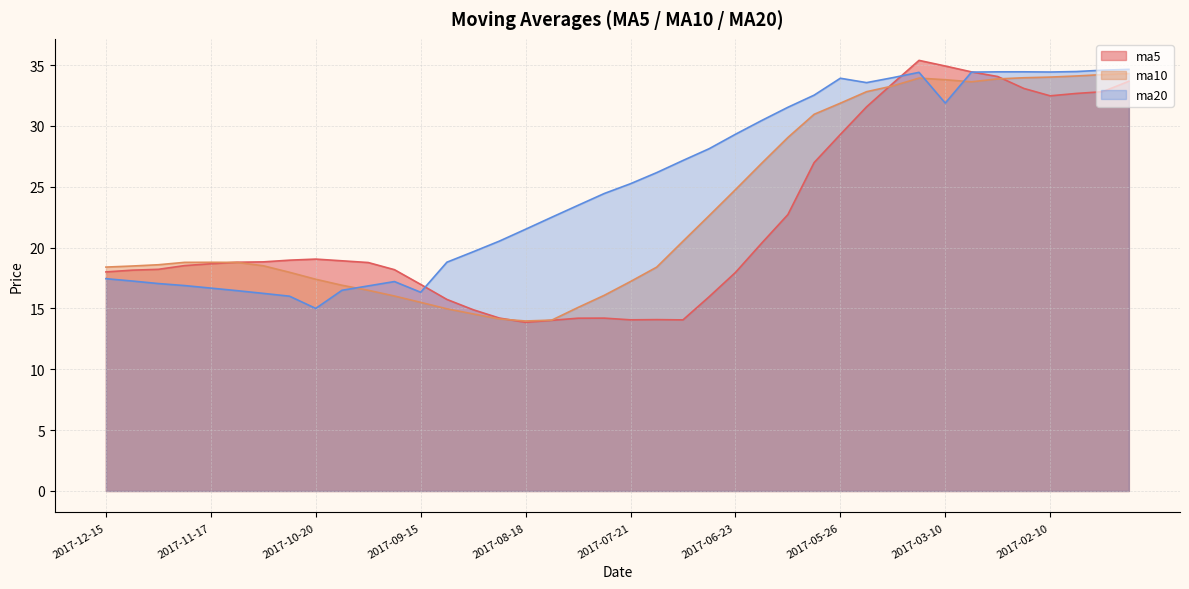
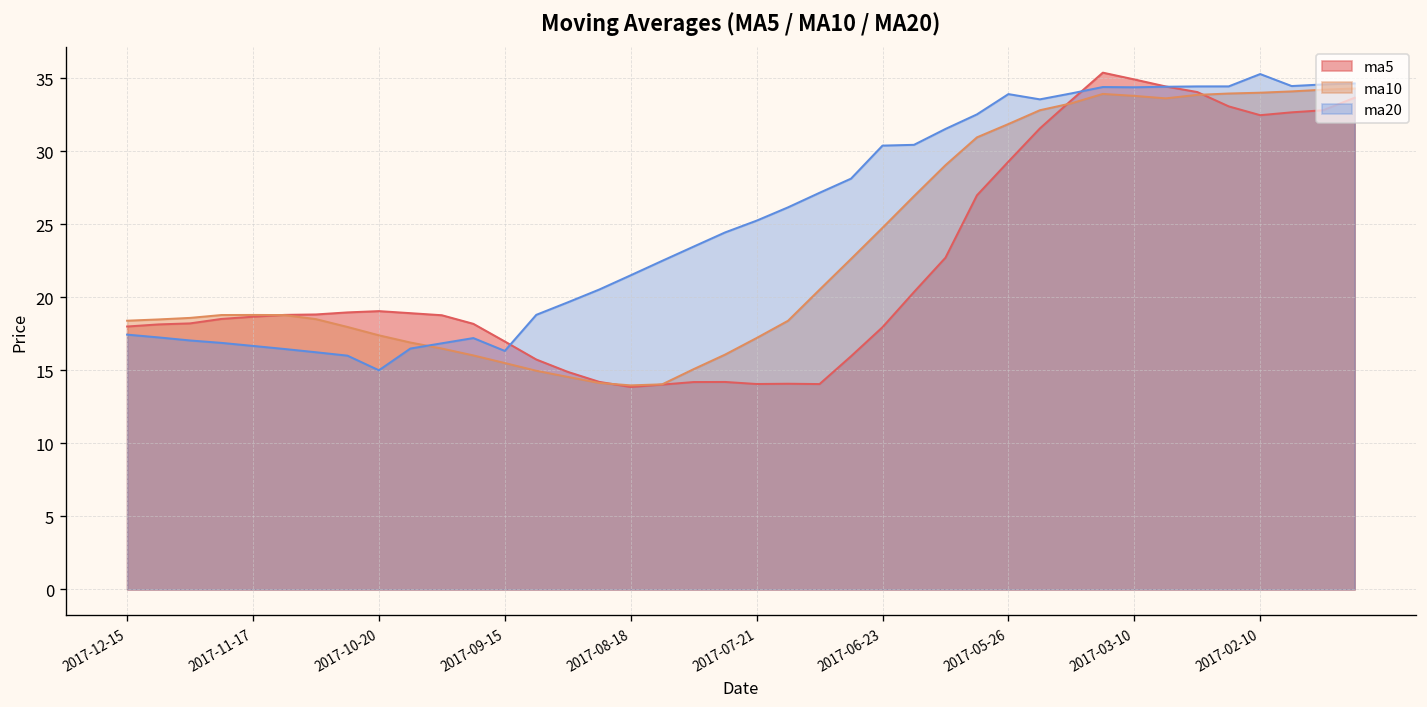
  {
    "ma20": {
      "2017-12-15": 17.4,
      "2017-11-17": 16.7,
      "2017-10-20": 15.0,
      "2017-09-15": 16.3,
      "2017-08-18": 21.5,
      "2017-07-21": 25.3,
-     "2017-06-23": 29.3,
+     "2017-06-23": 30.4,
      "2017-05-26": 33.9,
-     "2017-03-10": 31.9,
-     "2017-02-10": 34.4
+     "2017-03-10": 34.4,
+     "2017-02-10": 35.3
    }
  }
